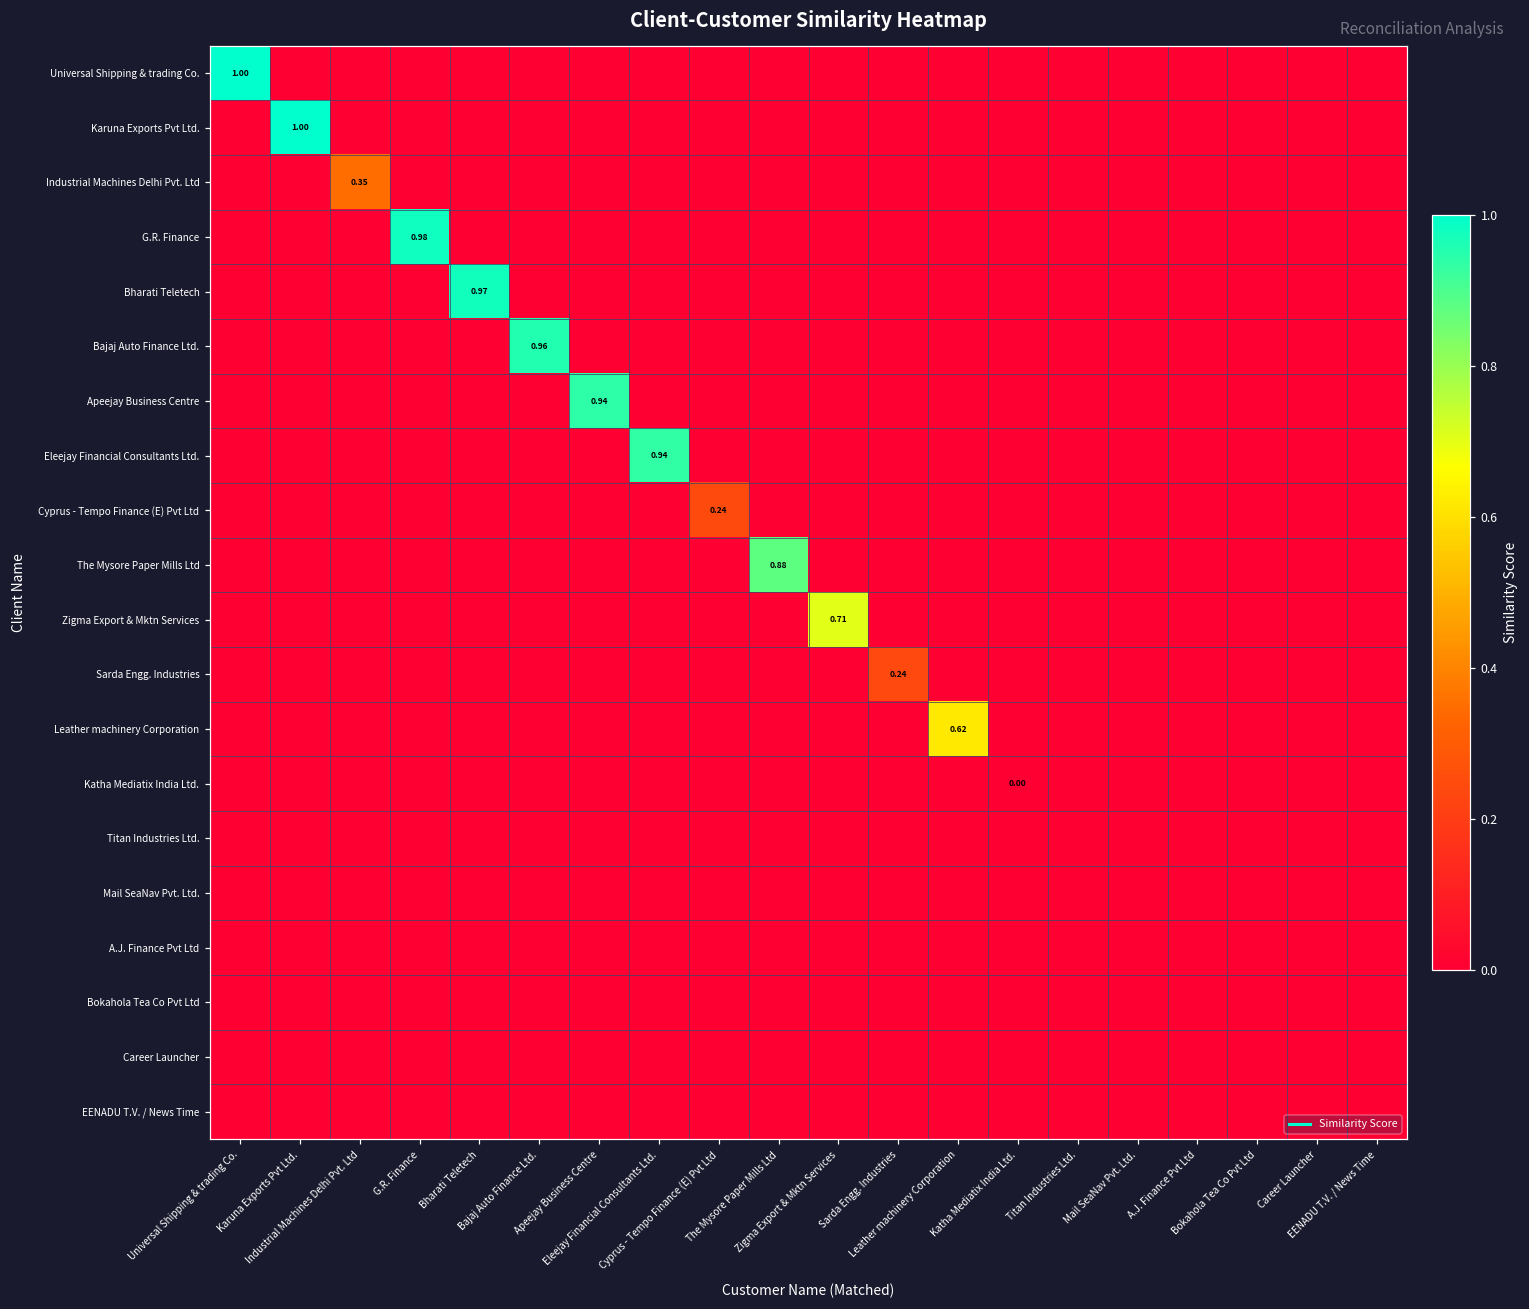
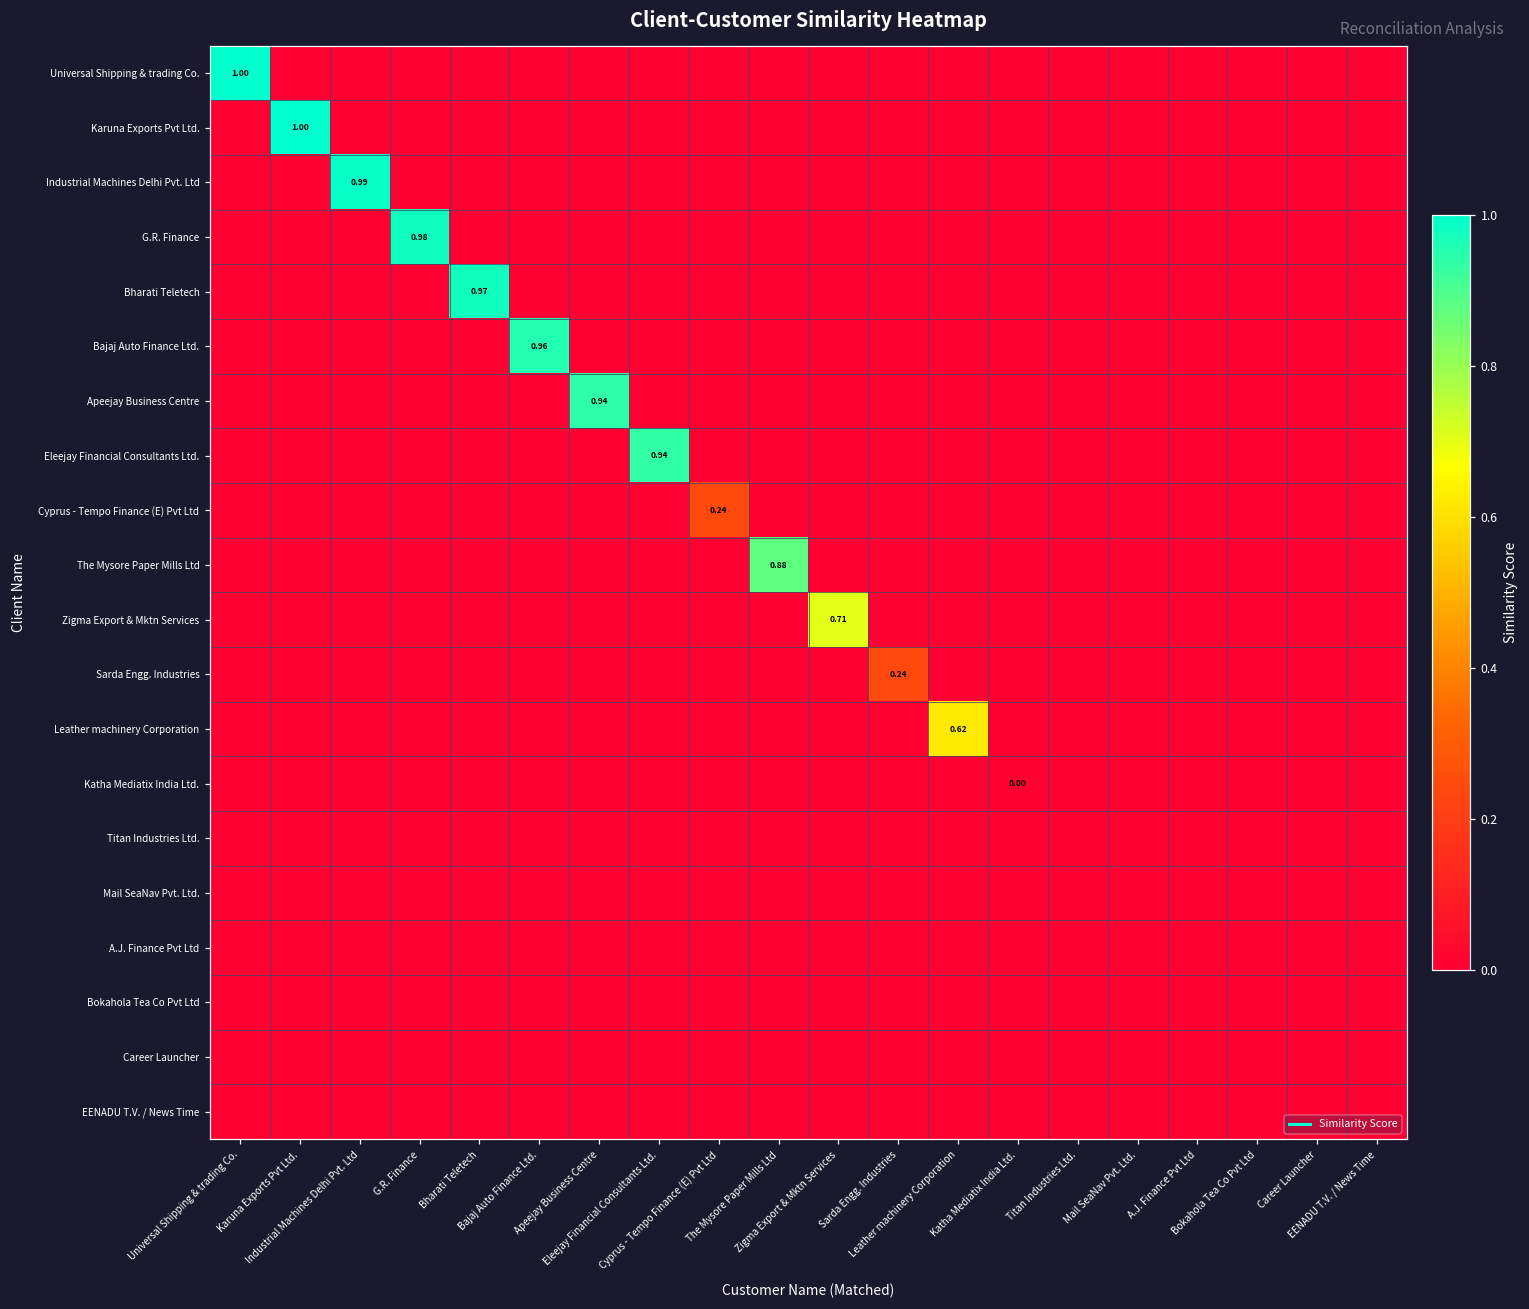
  {
    "Universal Shipping & trading Co.": {
      "Universal Shipping & trading Co.": 1.00
    },
    "Karuna Exports Pvt Ltd.": {
      "Karuna Exports Pvt Ltd.": 1.00
    },
    "Industrial Machines Delhi Pvt. Ltd": {
-     "Industrial Machines Delhi Pvt. Ltd": 0.35
+     "Industrial Machines Delhi Pvt. Ltd": 0.99
    },
    "G.R. Finance": {
      "G.R. Finance": 0.98
    },
    "Bharati Teletech": {
      "Bharati Teletech": 0.97
    },
    "Bajaj Auto Finance Ltd.": {
      "Bajaj Auto Finance Ltd.": 0.96
    },
    "Apeejay Business Centre": {
      "Apeejay Business Centre": 0.94
    },
    "Eleejay Financial Consultants Ltd.": {
      "Eleejay Financial Consultants Ltd.": 0.94
    },
    "Cyprus - Tempo Finance (E) Pvt Ltd": {
      "Cyprus - Tempo Finance (E) Pvt Ltd": 0.24
    },
    "The Mysore Paper Mills Ltd": {
      "The Mysore Paper Mills Ltd": 0.88
    },
    "Zigma Export & Mktn Services": {
      "Zigma Export & Mktn Services": 0.71
    },
    "Sarda Engg. Industries": {
      "Sarda Engg. Industries": 0.24
    },
    "Leather machinery Corporation": {
      "Leather machinery Corporation": 0.62
    },
    "Katha Mediatix India Ltd.": {
      "Katha Mediatix India Ltd.": 0.00
    }
  }
